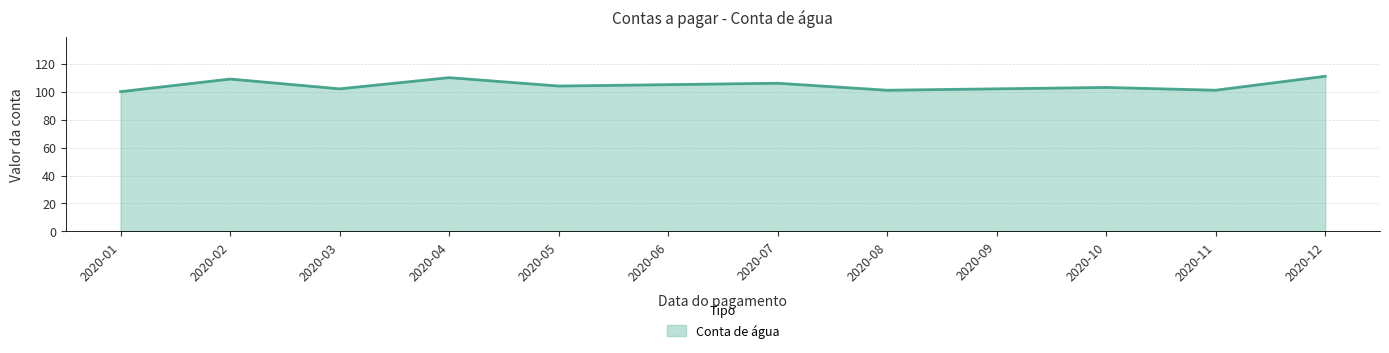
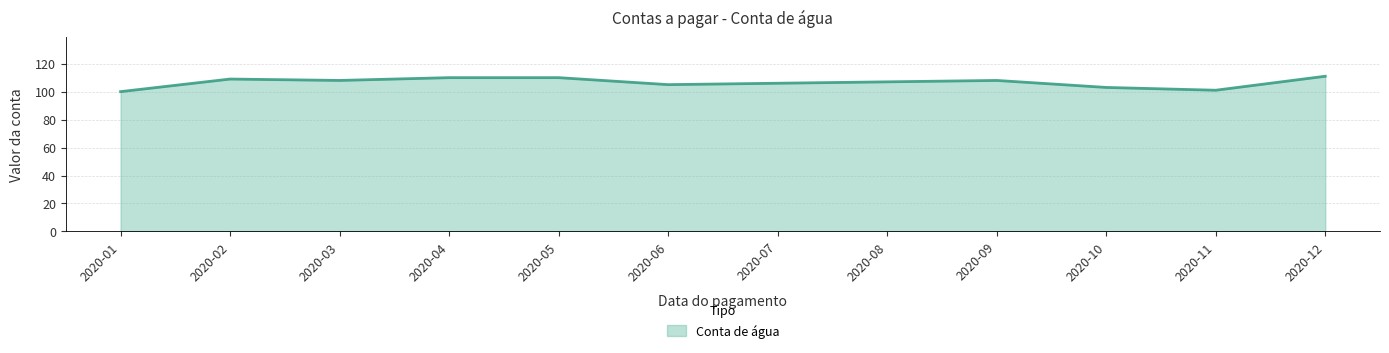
  {
    "2020-01": 100,
    "2020-02": 109,
-   "2020-03": 102,
+   "2020-03": 108,
    "2020-04": 110,
-   "2020-05": 104,
+   "2020-05": 110,
    "2020-06": 105,
    "2020-07": 106,
-   "2020-08": 101,
-   "2020-09": 102,
+   "2020-08": 107,
+   "2020-09": 108,
    "2020-10": 103,
    "2020-11": 101,
    "2020-12": 111
  }
